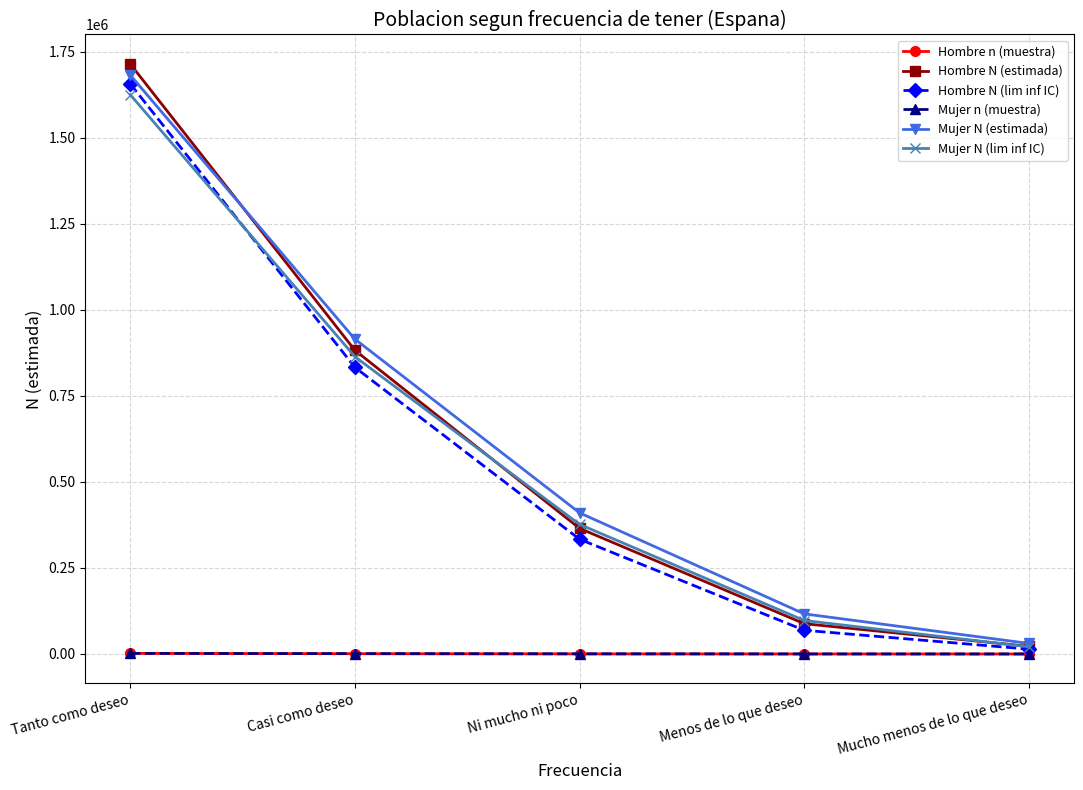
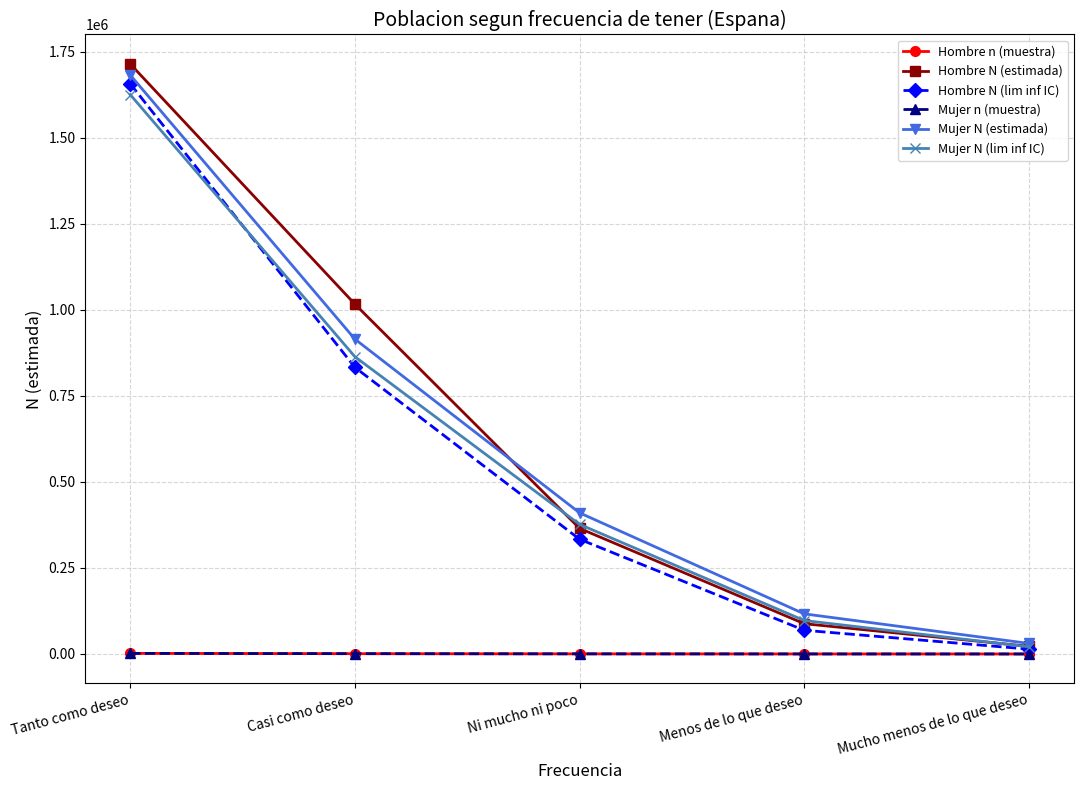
  {
    "Mujer n (muestra)": {
      "Tanto como deseo": 0,
      "Casi como deseo": 0,
      "Ni mucho ni poco": 0,
      "Menos de lo que deseo": 0,
      "Mucho menos de lo que deseo": 0
    },
    "Hombre N (estimada)": {
      "Tanto como deseo": 1710000,
-     "Casi como deseo": 880000,
+     "Casi como deseo": 1020000,
      "Ni mucho ni poco": 360000,
      "Menos de lo que deseo": 90000
    },
    "Hombre N (lim inf IC)": {
      "Tanto como deseo": 1660000,
      "Casi como deseo": 830000,
      "Ni mucho ni poco": 330000,
      "Menos de lo que deseo": 70000
    }
  }
